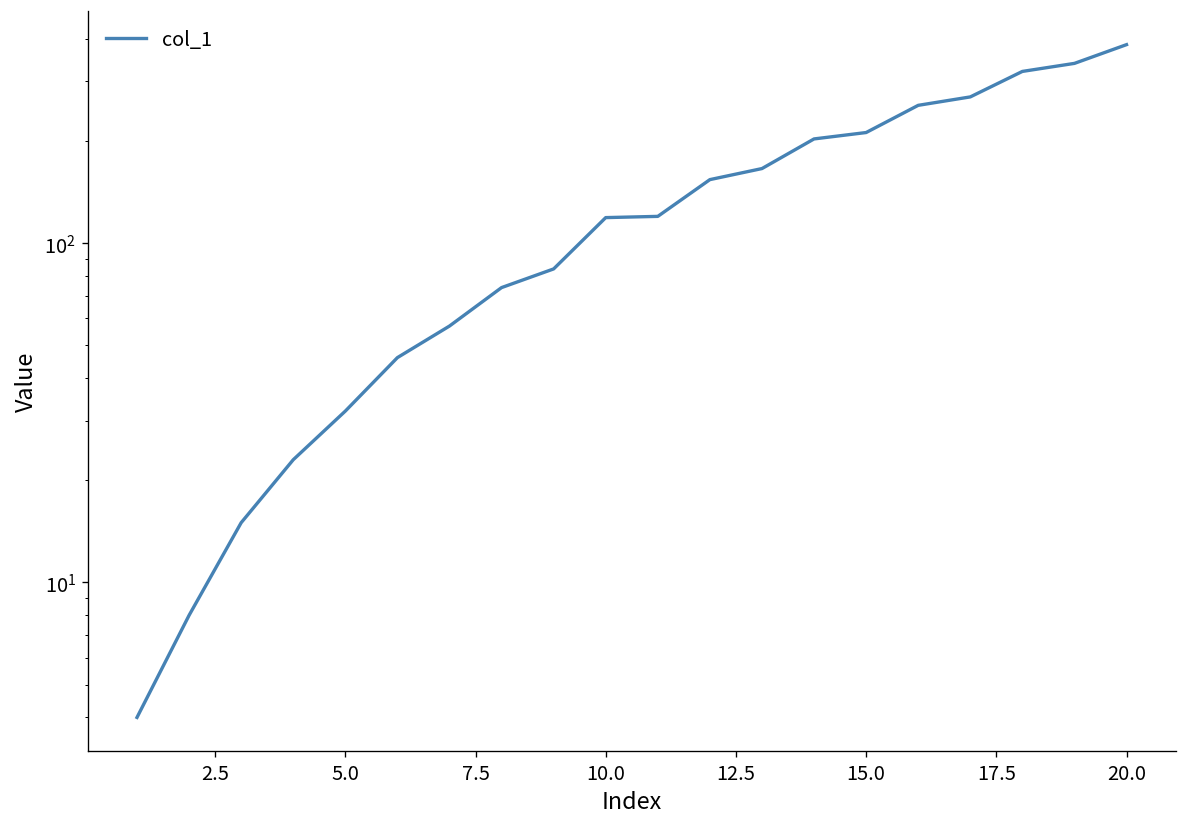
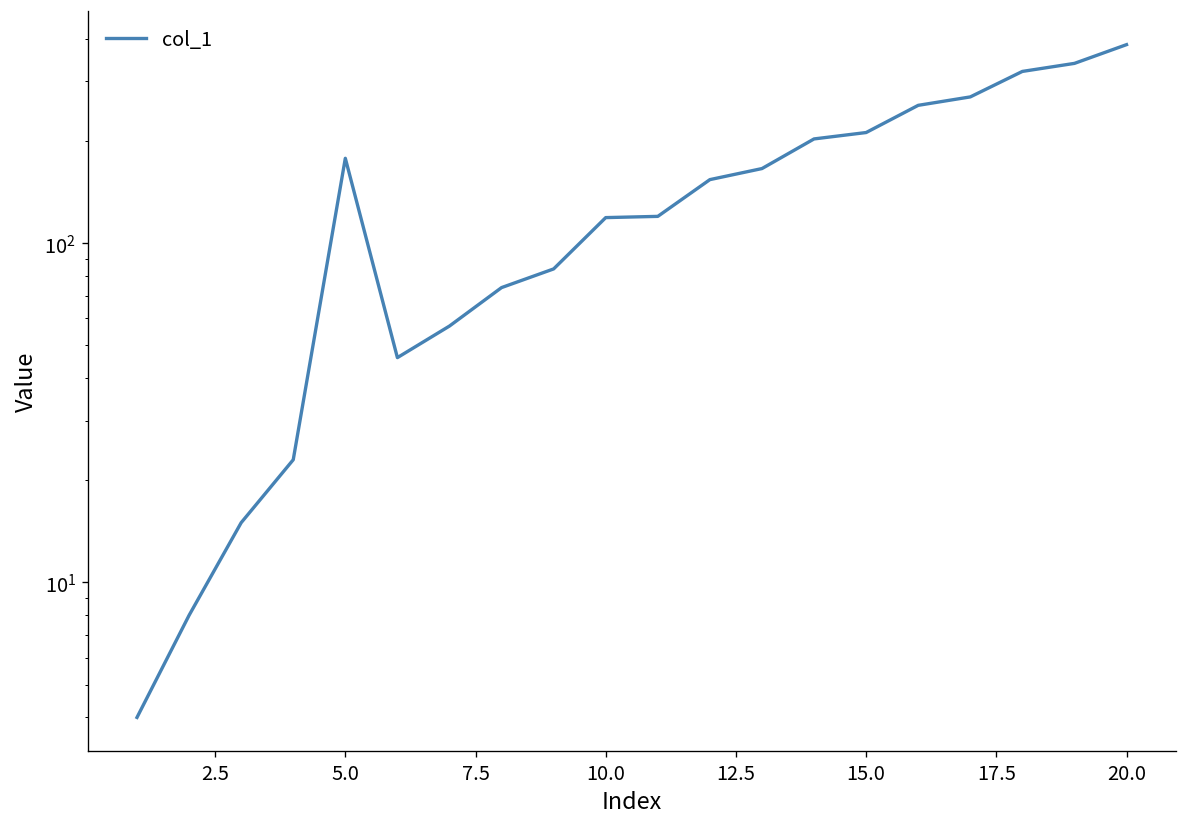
  {
-   "5.0": 32,
+   "5.0": 180,
    "10.0": 119,
    "15.0": 210,
    "20.0": 390
  }
